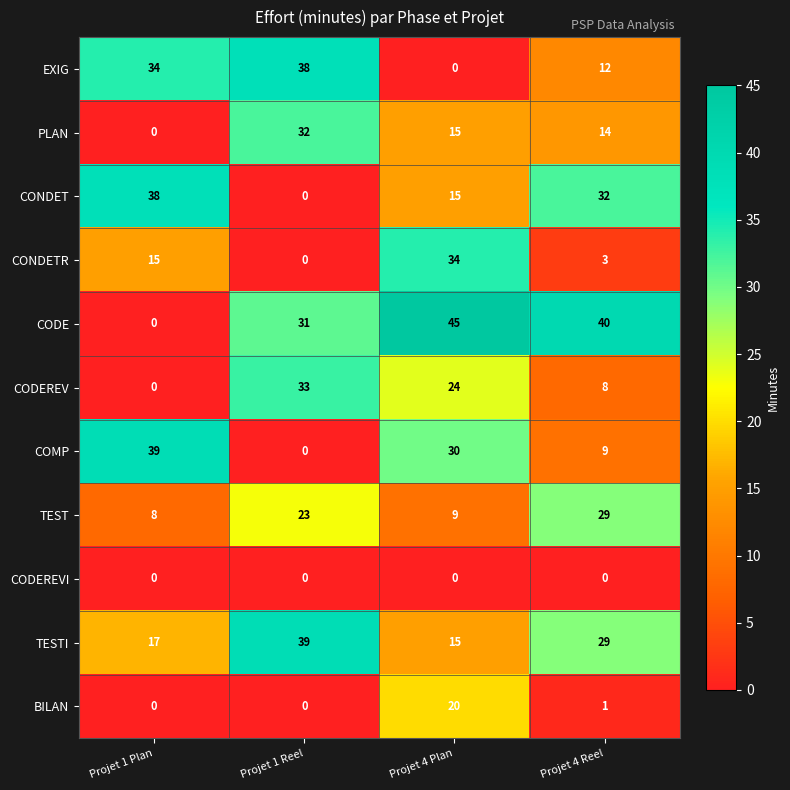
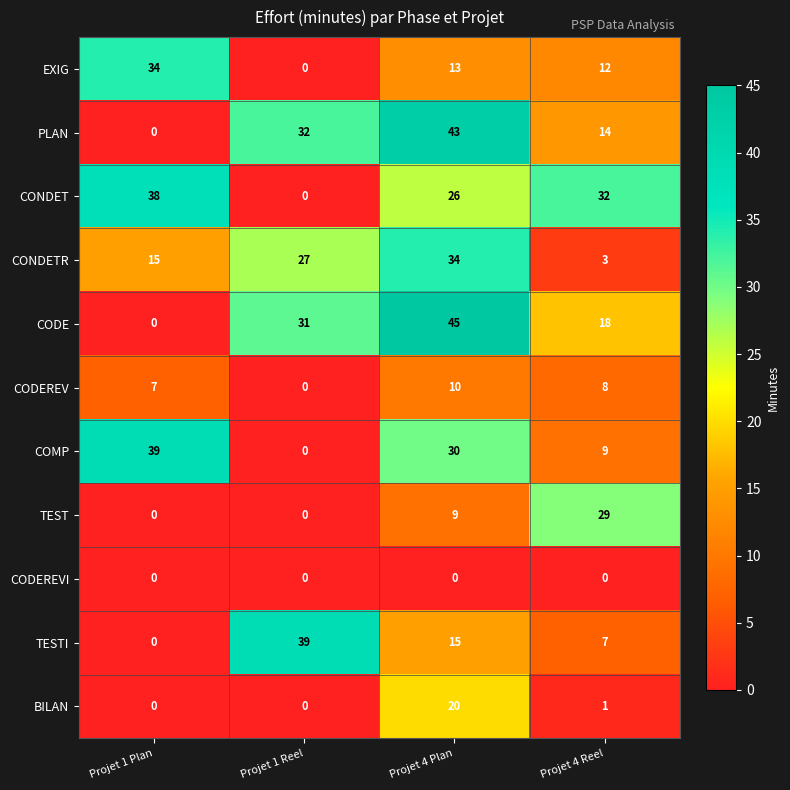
  {
    "EXIG": {
      "Projet 1 Plan": 34,
-     "Projet 1 Reel": 38,
-     "Projet 4 Plan": 0,
+     "Projet 1 Reel": 0,
+     "Projet 4 Plan": 13,
      "Projet 4 Reel": 12
    },
    "PLAN": {
      "Projet 1 Plan": 0,
      "Projet 1 Reel": 32,
-     "Projet 4 Plan": 15,
+     "Projet 4 Plan": 43,
      "Projet 4 Reel": 14
    },
    "CONDET": {
      "Projet 1 Plan": 38,
      "Projet 1 Reel": 0,
-     "Projet 4 Plan": 15,
+     "Projet 4 Plan": 26,
      "Projet 4 Reel": 32
    },
    "CONDETR": {
      "Projet 1 Plan": 15,
-     "Projet 1 Reel": 0,
+     "Projet 1 Reel": 27,
      "Projet 4 Plan": 34,
      "Projet 4 Reel": 3
    },
    "CODE": {
      "Projet 1 Plan": 0,
      "Projet 1 Reel": 31,
      "Projet 4 Plan": 45,
-     "Projet 4 Reel": 40
+     "Projet 4 Reel": 18
    },
    "CODEREV": {
-     "Projet 1 Plan": 0,
-     "Projet 1 Reel": 33,
-     "Projet 4 Plan": 24,
+     "Projet 1 Plan": 7,
+     "Projet 1 Reel": 0,
+     "Projet 4 Plan": 10,
      "Projet 4 Reel": 8
    },
    "COMP": {
      "Projet 1 Plan": 39,
      "Projet 1 Reel": 0,
      "Projet 4 Plan": 30,
      "Projet 4 Reel": 9
    },
    "TEST": {
-     "Projet 1 Plan": 8,
-     "Projet 1 Reel": 23,
+     "Projet 1 Plan": 0,
+     "Projet 1 Reel": 0,
      "Projet 4 Plan": 9,
      "Projet 4 Reel": 29
    },
    "CODEREVI": {
      "Projet 1 Plan": 0,
      "Projet 1 Reel": 0,
      "Projet 4 Plan": 0,
      "Projet 4 Reel": 0
    },
    "TESTI": {
-     "Projet 1 Plan": 17,
+     "Projet 1 Plan": 0,
      "Projet 1 Reel": 39,
      "Projet 4 Plan": 15,
-     "Projet 4 Reel": 29
+     "Projet 4 Reel": 7
    },
    "BILAN": {
      "Projet 1 Plan": 0,
      "Projet 1 Reel": 0,
      "Projet 4 Plan": 20,
      "Projet 4 Reel": 1
    }
  }
